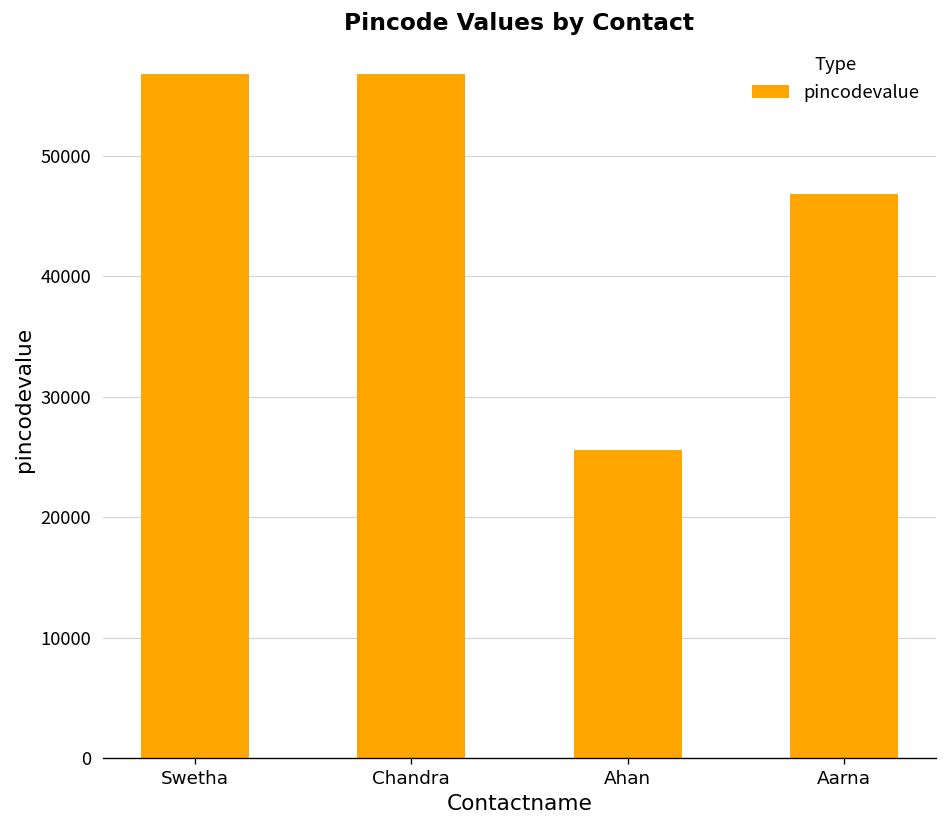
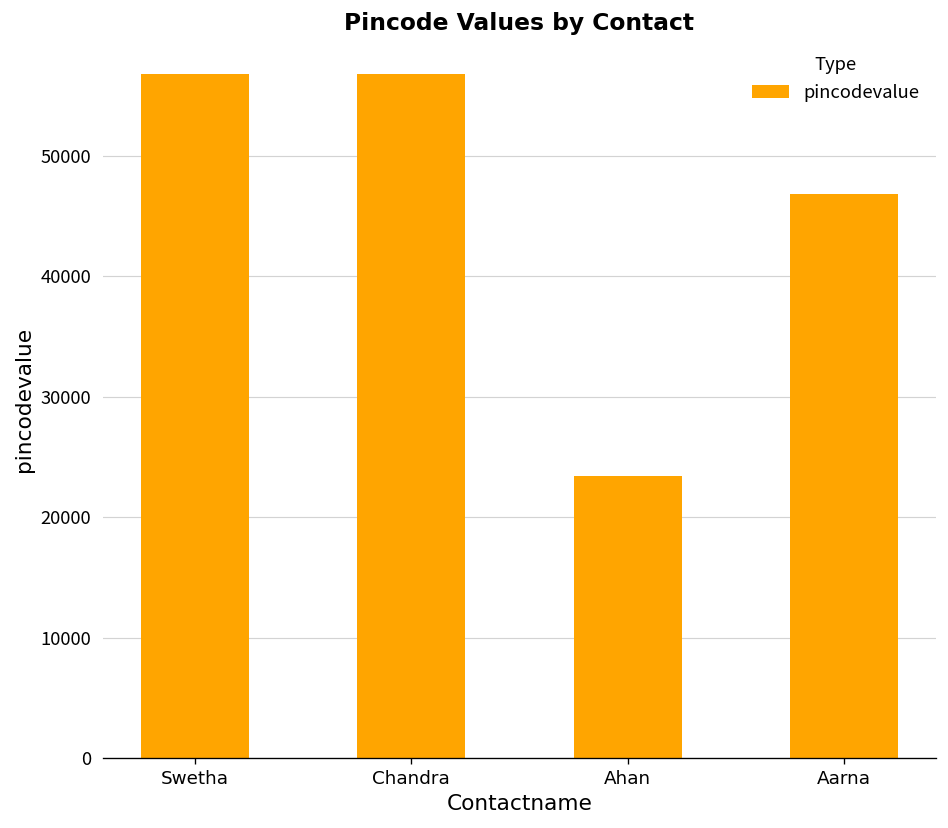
  {
    "Swetha": 56800,
    "Chandra": 56800,
-   "Ahan": 25600,
+   "Ahan": 23500,
    "Aarna": 46800
  }
